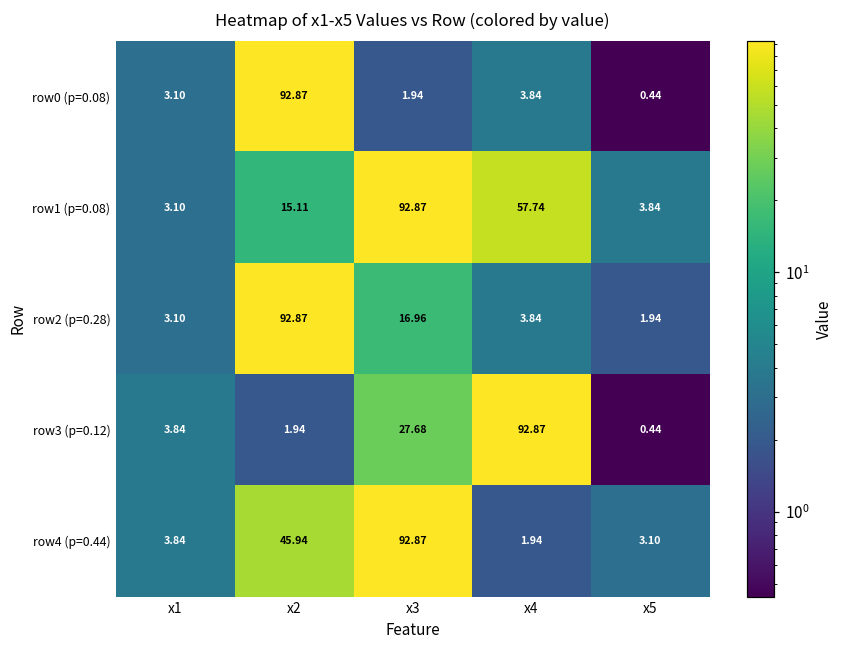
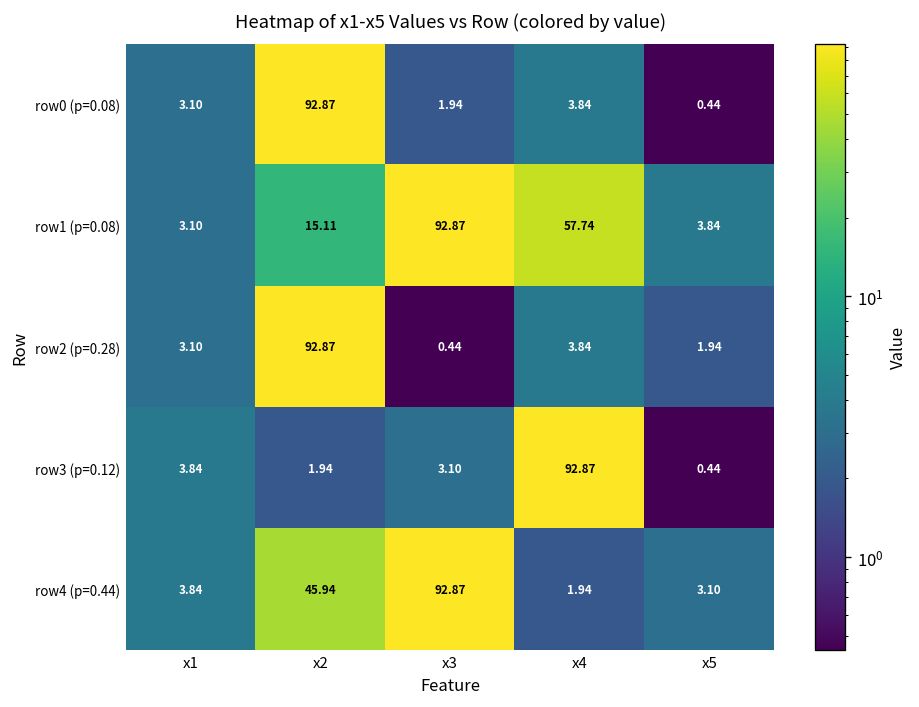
  {
    "row0 (p=0.08)": {
      "x1": 3.10,
      "x2": 92.87,
      "x3": 1.94,
      "x4": 3.84,
      "x5": 0.44
    },
    "row1 (p=0.08)": {
      "x1": 3.10,
      "x2": 15.11,
      "x3": 92.87,
      "x4": 57.74,
      "x5": 3.84
    },
    "row2 (p=0.28)": {
      "x1": 3.10,
      "x2": 92.87,
-     "x3": 16.96,
+     "x3": 0.44,
      "x4": 3.84,
      "x5": 1.94
    },
    "row3 (p=0.12)": {
      "x1": 3.84,
      "x2": 1.94,
-     "x3": 27.68,
+     "x3": 3.10,
      "x4": 92.87,
      "x5": 0.44
    },
    "row4 (p=0.44)": {
      "x1": 3.84,
      "x2": 45.94,
      "x3": 92.87,
      "x4": 1.94,
      "x5": 3.10
    }
  }
